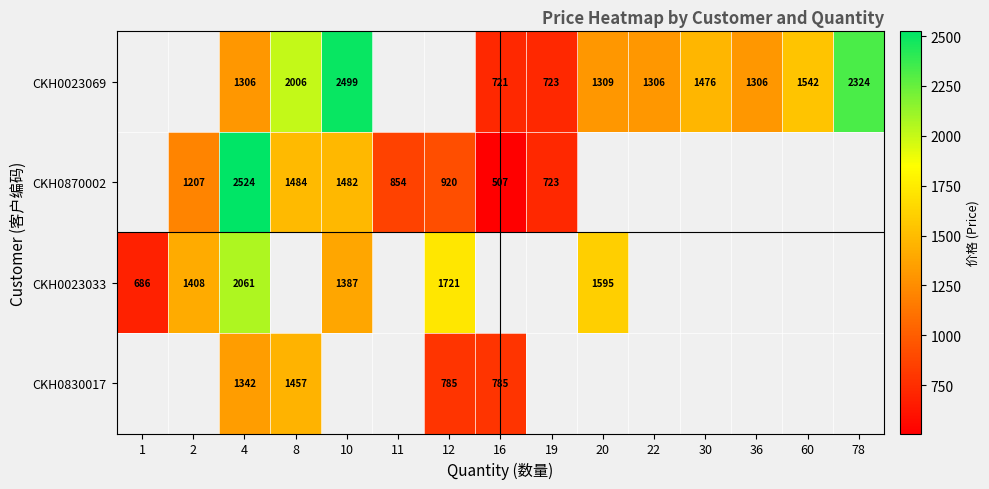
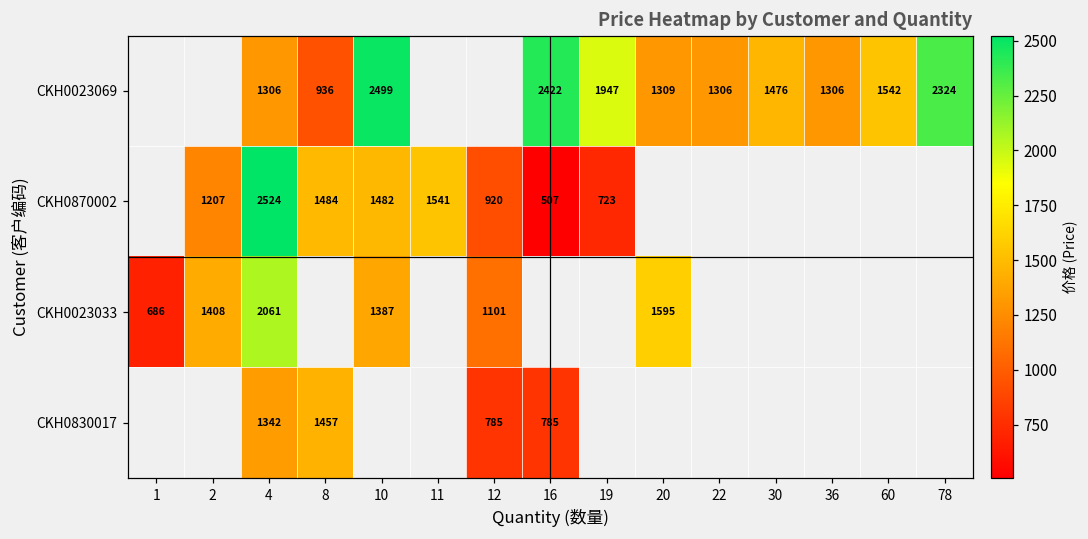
  {
    "CKH0023069": {
      "4": 1306,
-     "8": 2006,
+     "8": 936,
      "10": 2499,
-     "16": 721,
-     "19": 723,
+     "16": 2422,
+     "19": 1947,
      "20": 1309,
      "22": 1306,
      "30": 1476,
      "36": 1306,
      "60": 1542,
      "78": 2324
    },
    "CKH0870002": {
      "2": 1207,
      "4": 2524,
      "8": 1484,
      "10": 1482,
-     "11": 854,
+     "11": 1541,
      "12": 920,
      "16": 507,
      "19": 723
    },
    "CKH0023033": {
      "1": 686,
      "2": 1408,
      "4": 2061,
      "10": 1387,
-     "12": 1721,
+     "12": 1101,
      "20": 1595
    },
    "CKH0830017": {
      "4": 1342,
      "8": 1457,
      "12": 785,
      "16": 785
    }
  }
